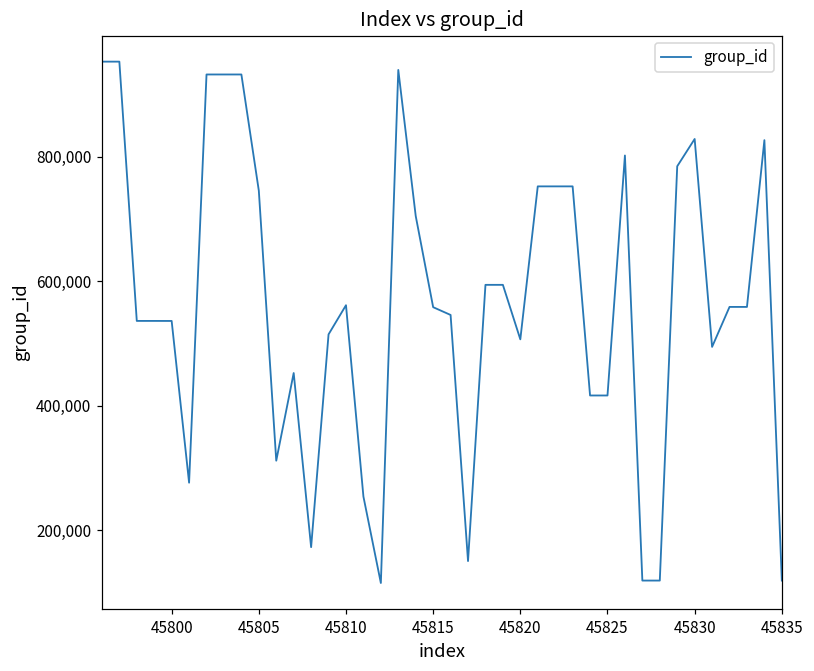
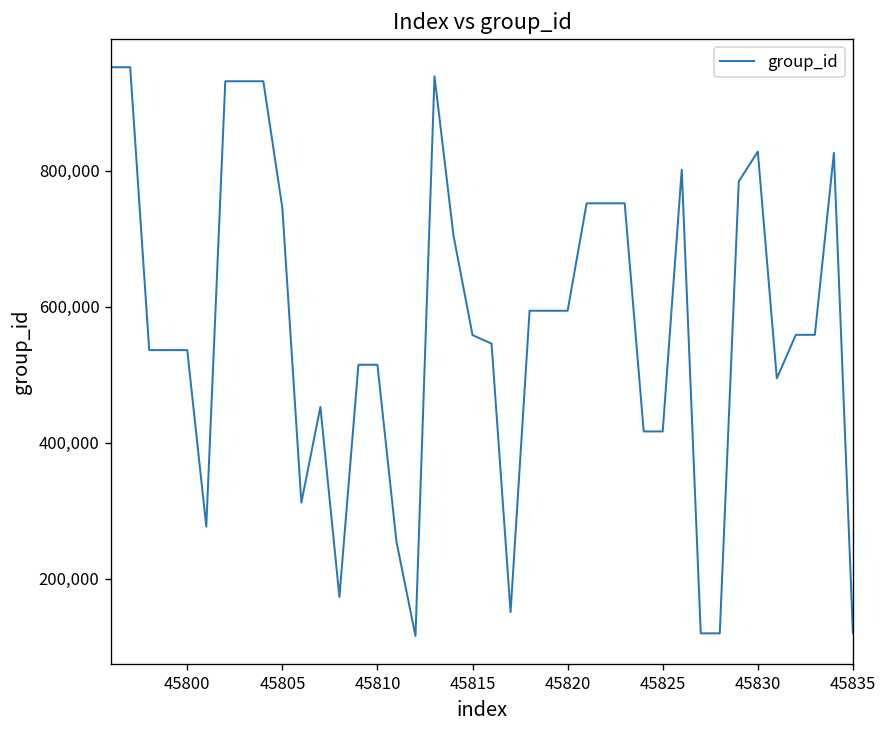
  {
    "45800": "540,000",
    "45805": "750,000",
-   "45810": "560,000",
+   "45810": "510,000",
    "45815": "560,000",
-   "45820": "510,000",
+   "45820": "590,000",
    "45825": "420,000",
    "45830": "830,000",
    "45835": "120,000"
  }
